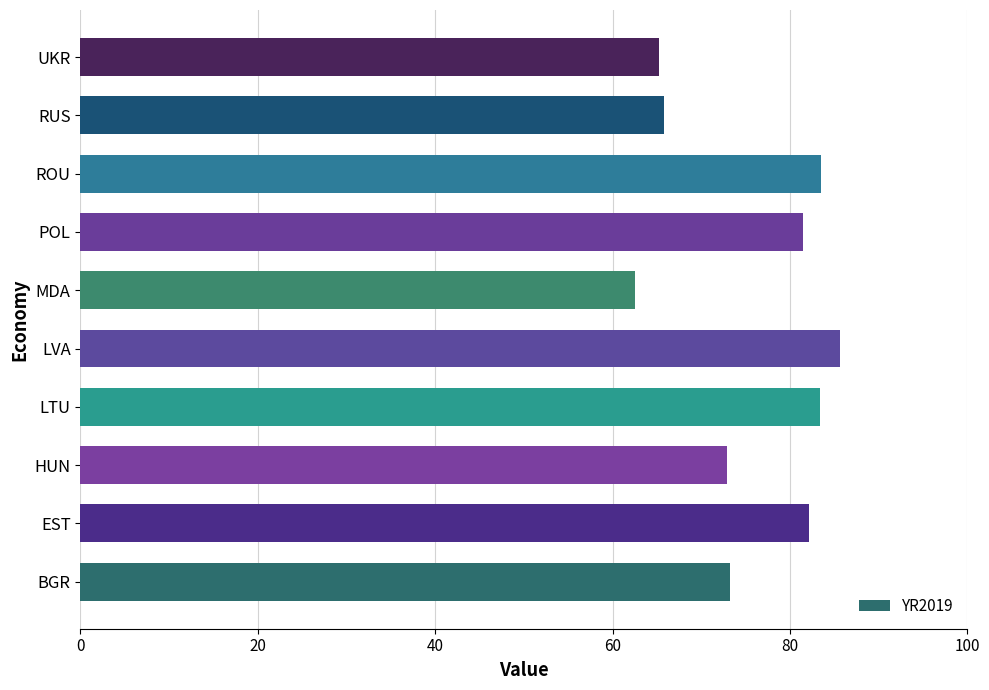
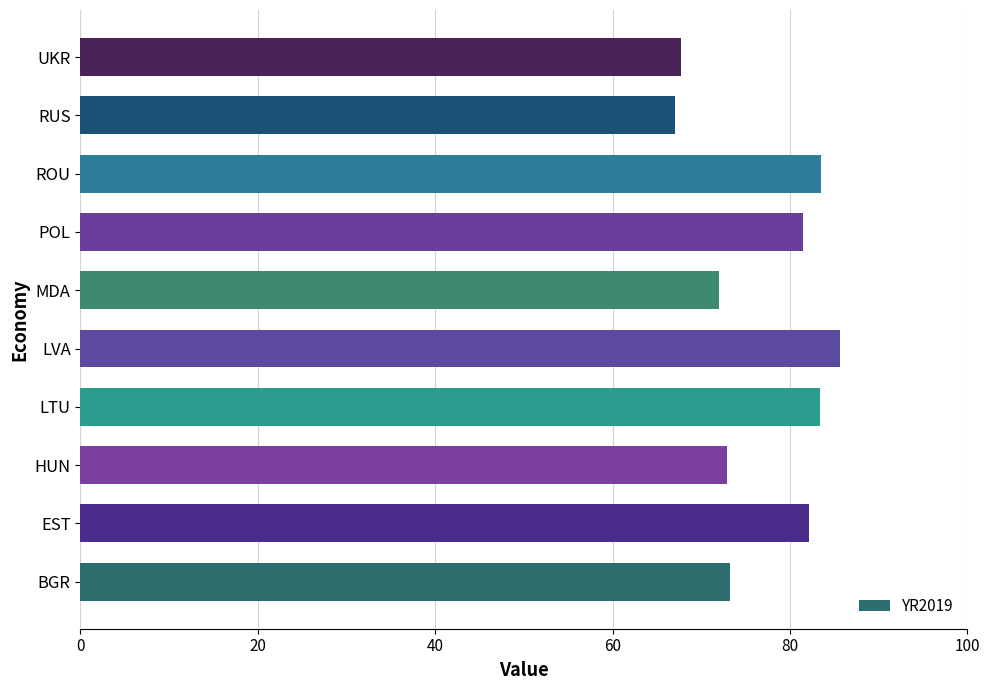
  {
-   "UKR": 65,
-   "RUS": 66,
+   "UKR": 68,
+   "RUS": 67,
    "ROU": 84,
    "POL": 81,
-   "MDA": 63,
+   "MDA": 72,
    "LVA": 86,
    "LTU": 83,
    "HUN": 73,
    "EST": 82,
    "BGR": 73
  }
